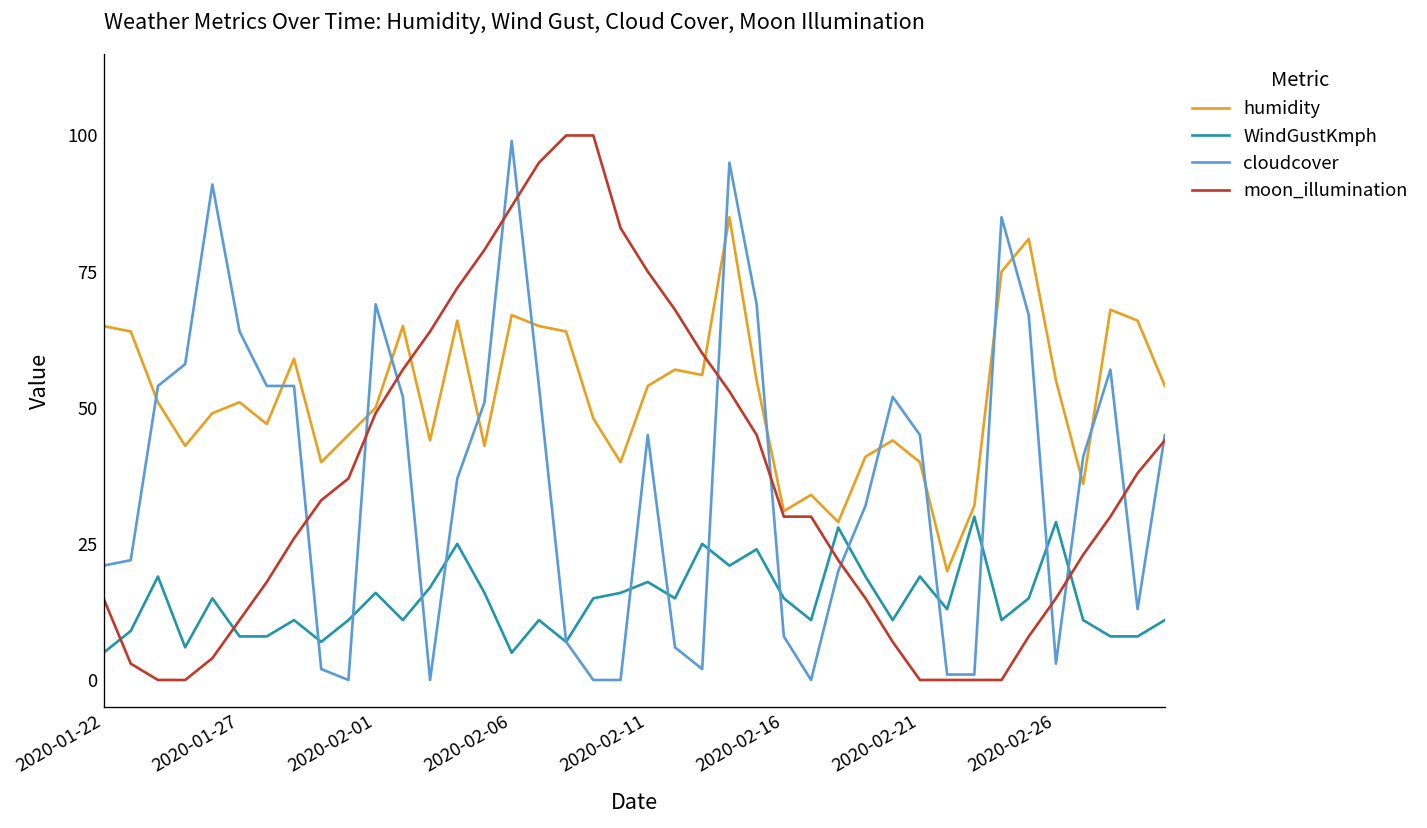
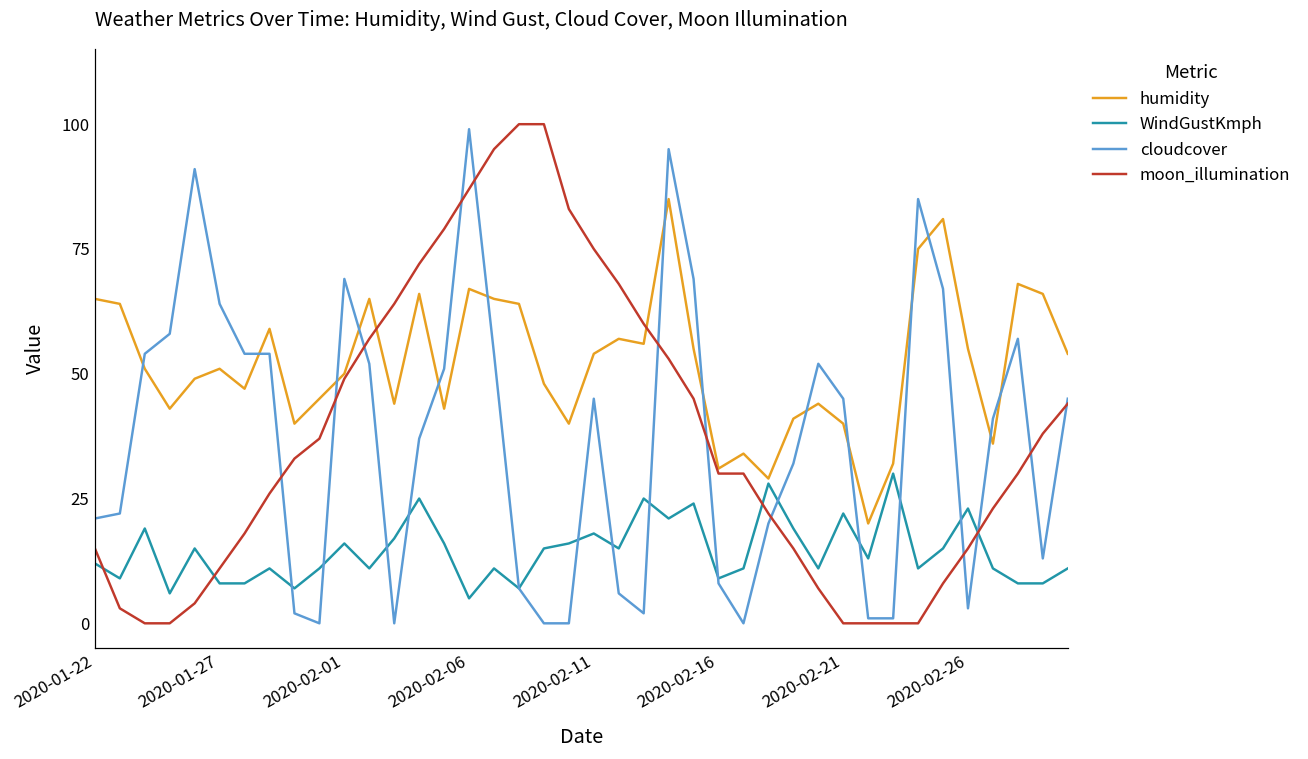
  {
    "humidity": {
      "2020-01-22": 65,
      "2020-01-27": 51,
      "2020-02-01": 50,
      "2020-02-06": 67,
      "2020-02-11": 54,
      "2020-02-16": 31,
      "2020-02-21": 40,
      "2020-02-26": 55
    },
    "WindGustKmph": {
-     "2020-01-22": 5,
+     "2020-01-22": 12,
      "2020-01-27": 8,
      "2020-02-01": 16,
      "2020-02-06": 5,
      "2020-02-11": 18,
-     "2020-02-16": 15,
-     "2020-02-21": 19,
-     "2020-02-26": 29
+     "2020-02-16": 9,
+     "2020-02-21": 22,
+     "2020-02-26": 23
    },
    "cloudcover": {
      "2020-01-22": 21,
      "2020-01-27": 64,
      "2020-02-01": 69,
      "2020-02-06": 99,
      "2020-02-11": 45,
      "2020-02-16": 8,
      "2020-02-21": 45,
      "2020-02-26": 3
    },
    "moon_illumination": {
      "2020-01-22": 15,
      "2020-01-27": 11,
      "2020-02-01": 49,
      "2020-02-06": 87,
      "2020-02-11": 75,
      "2020-02-16": 30,
      "2020-02-21": 0,
      "2020-02-26": 15
    }
  }
